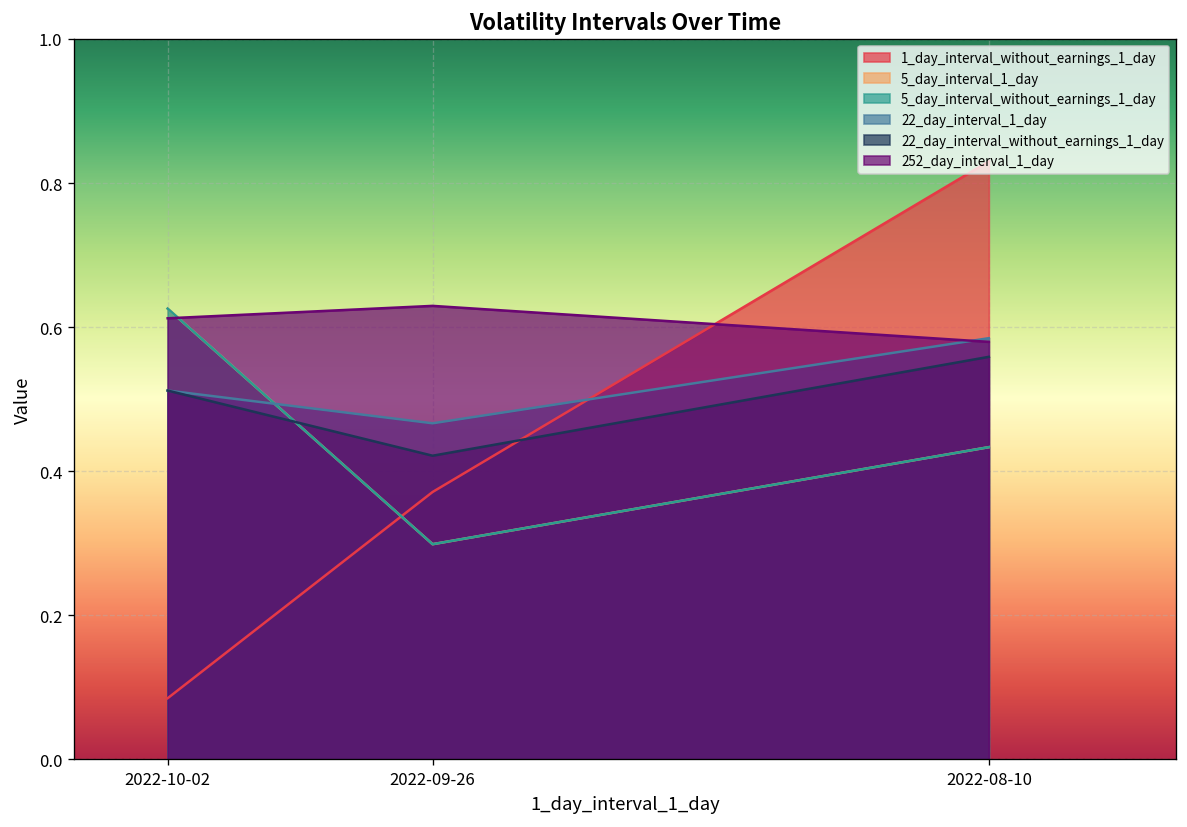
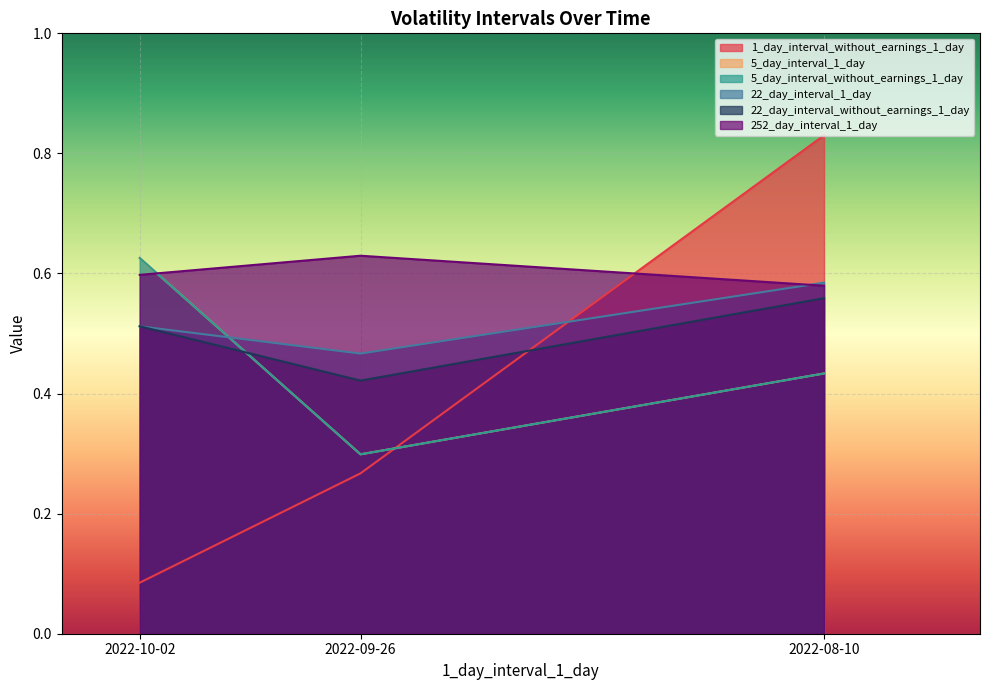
  {
    "1_day_interval_without_earnings_1_day": {
      "2022-10-02": 0.08,
-     "2022-09-26": 0.37
+     "2022-09-26": 0.27
    },
    "22_day_interval_without_earnings_1_day": {
      "2022-09-26": 0.42,
      "2022-08-10": 0.56
    },
    "252_day_interval_1_day": {
-     "2022-10-02": 0.61,
+     "2022-10-02": 0.60,
      "2022-09-26": 0.63,
      "2022-08-10": 0.58
    }
  }
